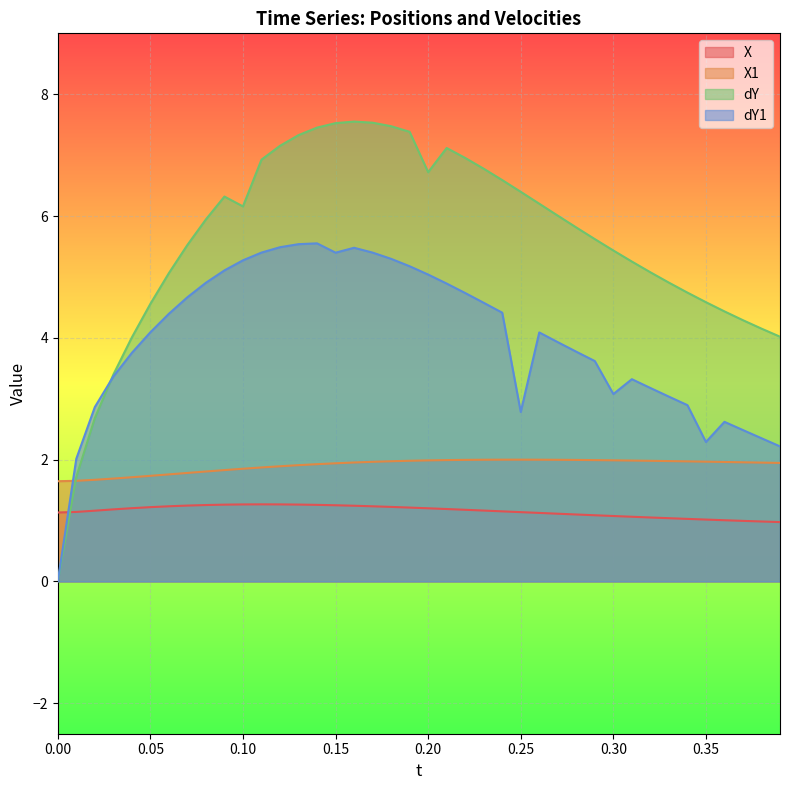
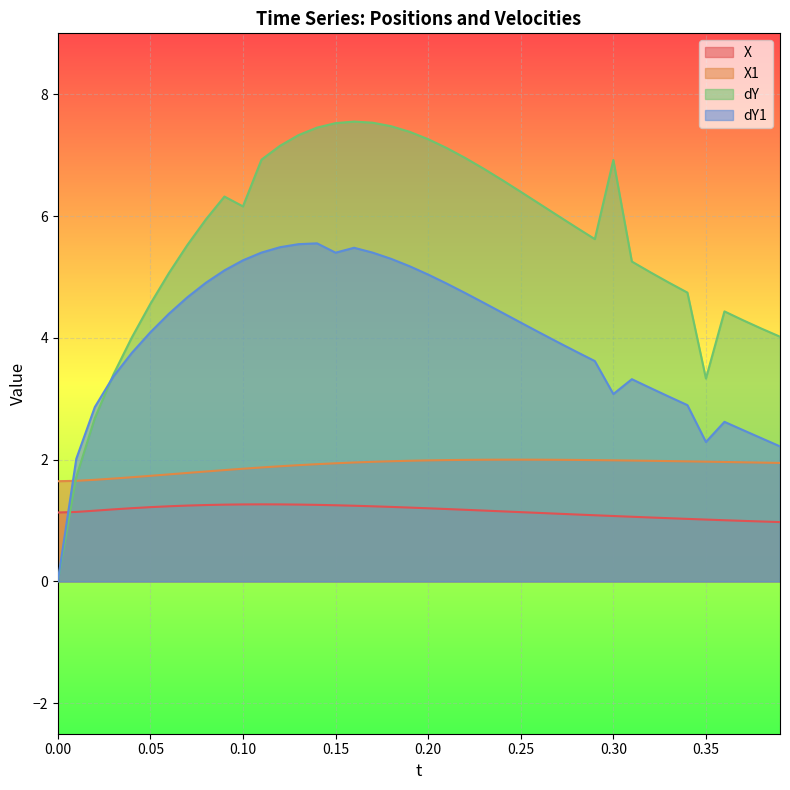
  {
    "dY": {
      "0.05": 4.6,
      "0.10": 6.2,
      "0.15": 7.5,
-     "0.20": 6.7,
+     "0.20": 7.3,
      "0.25": 6.4,
-     "0.30": 5.4,
-     "0.35": 4.6
+     "0.30": 6.9,
+     "0.35": 3.3
    },
    "dY1": {
      "0.05": 4.1,
      "0.10": 5.3,
      "0.15": 5.4,
      "0.20": 5.0,
-     "0.25": 2.8,
+     "0.25": 4.3,
      "0.30": 3.1,
      "0.35": 2.3
    }
  }
